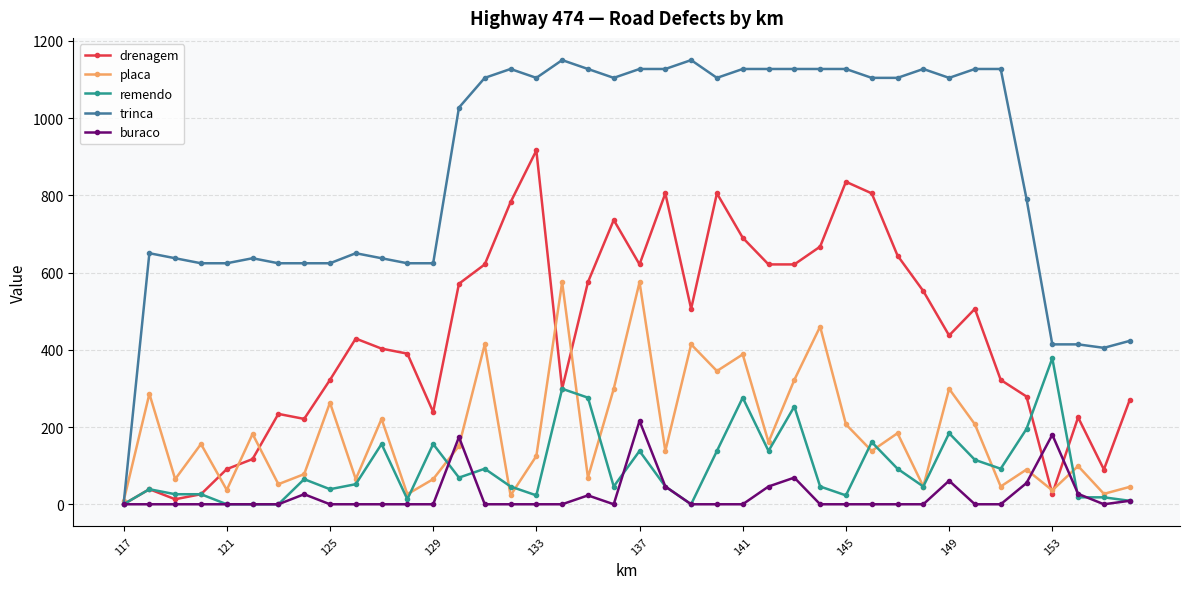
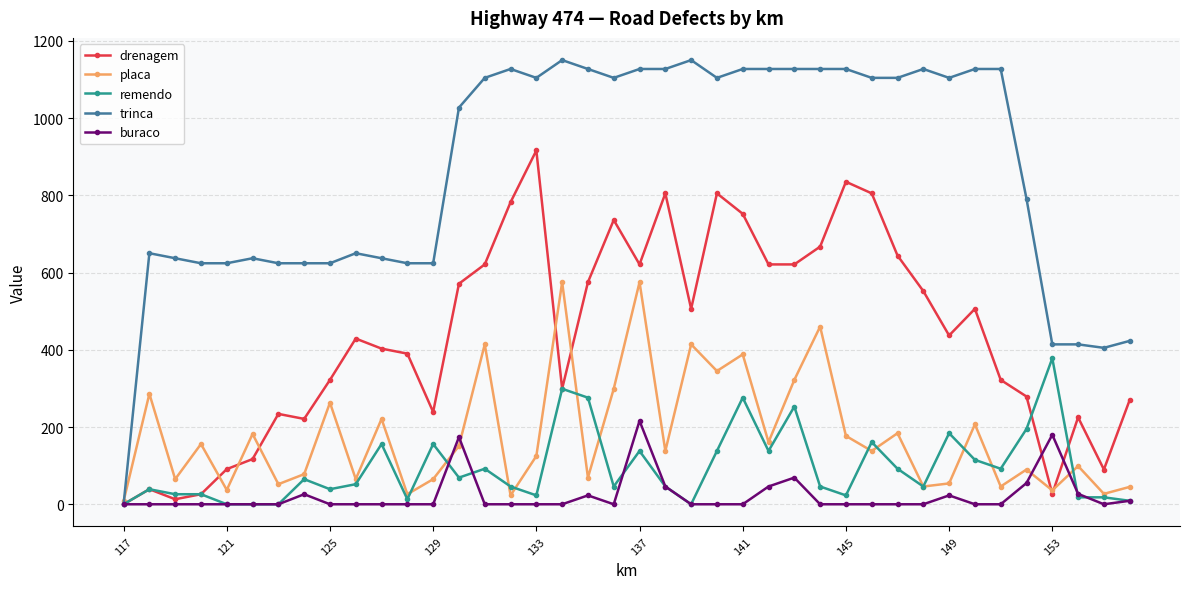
  {
    "drenagem": {
      "121": 90,
      "125": 320,
      "129": 240,
      "133": 920,
      "137": 620,
-     "141": 690,
+     "141": 750,
      "145": 840,
      "149": 440,
      "153": 30
    },
    "placa": {
      "117": 10,
      "121": 40,
      "125": 260,
      "129": 70,
      "133": 130,
      "137": 580,
      "141": 390,
-     "145": 210,
-     "149": 300,
+     "145": 180,
+     "149": 50,
      "153": 40
    },
    "buraco": {
      "125": 0,
      "129": 0,
      "133": 0,
      "137": 220,
      "141": 0,
      "145": 0,
-     "149": 60,
+     "149": 20,
      "153": 180
    }
  }
